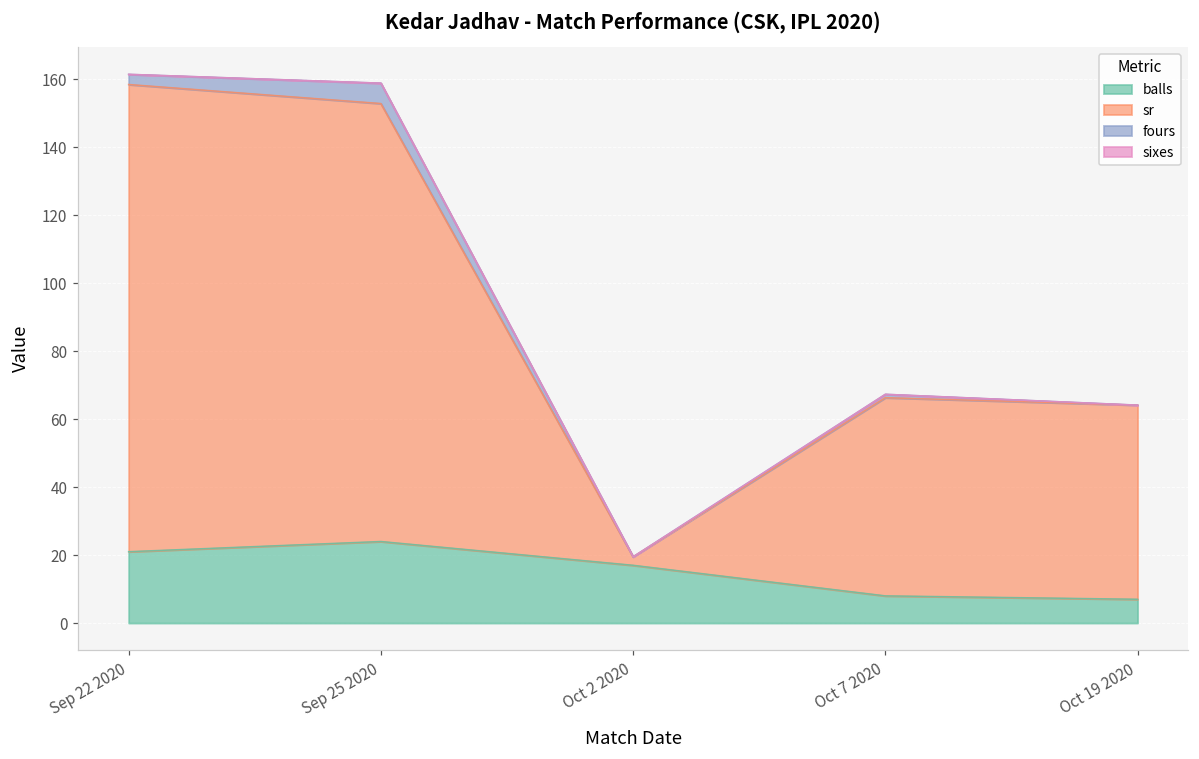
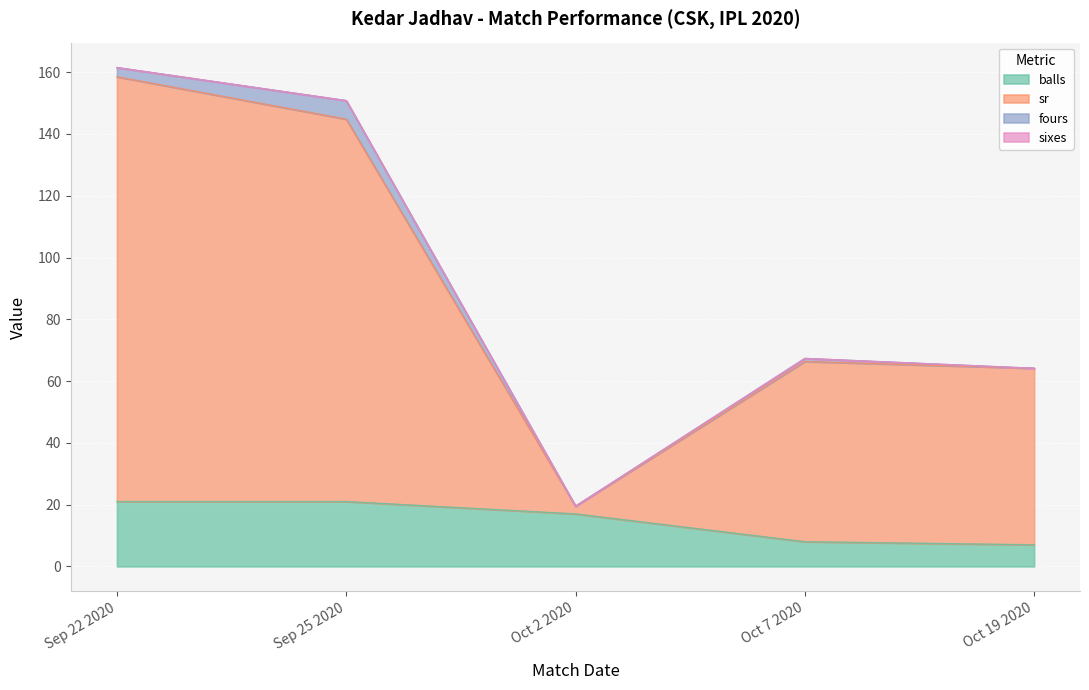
  {
    "balls": {
      "Sep 22 2020": 21,
-     "Sep 25 2020": 24,
+     "Sep 25 2020": 21,
      "Oct 2 2020": 17,
      "Oct 7 2020": 8,
      "Oct 19 2020": 7
    },
    "sr": {
      "Sep 22 2020": 138,
-     "Sep 25 2020": 129,
+     "Sep 25 2020": 124,
      "Oct 7 2020": 58
    }
  }
